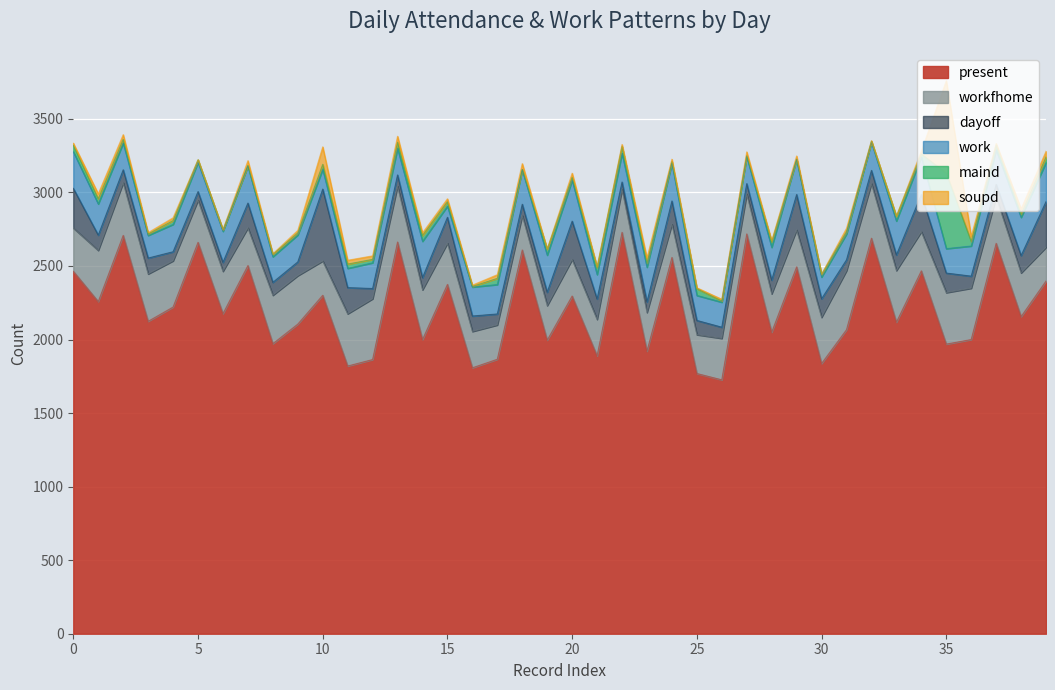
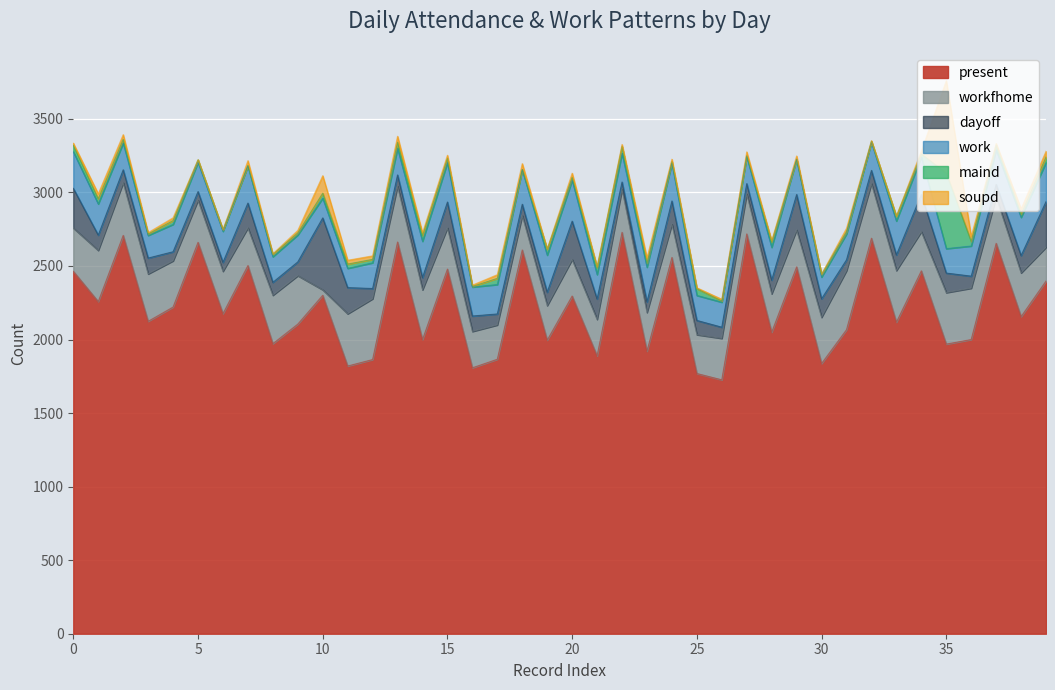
  {
    "present": {
      "0": 2460,
      "5": 2660,
      "10": 2300,
-     "15": 2380,
+     "15": 2480,
      "20": 2300,
      "25": 1770,
      "30": 1840,
      "35": 1970
    },
    "workfhome": {
      "0": 290,
      "5": 290,
-     "10": 230,
+     "10": 40,
      "15": 280,
      "20": 250,
      "25": 260,
      "30": 310,
      "35": 350
    },
    "dayoff": {
      "0": 270,
      "5": 60,
      "10": 490,
      "15": 180,
      "20": 260,
      "25": 100,
      "30": 130,
      "35": 130
    },
    "work": {
      "0": 250,
      "10": 130,
-     "15": 80,
+     "15": 270,
      "20": 280,
      "25": 170,
      "30": 150,
      "35": 170
    },
    "maind": {
      "10": 30,
      "15": 30,
      "20": 20
    },
    "soupd": {
      "10": 120,
      "15": 20,
      "20": 30
    }
  }
